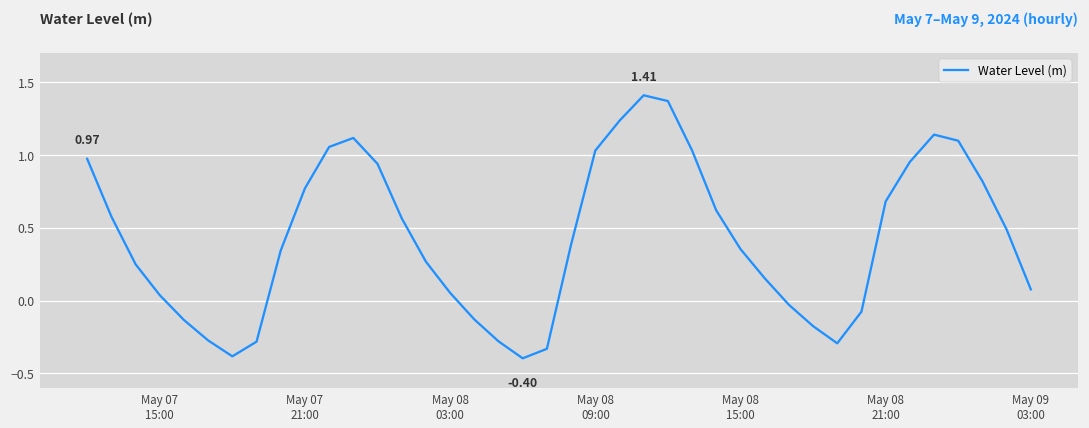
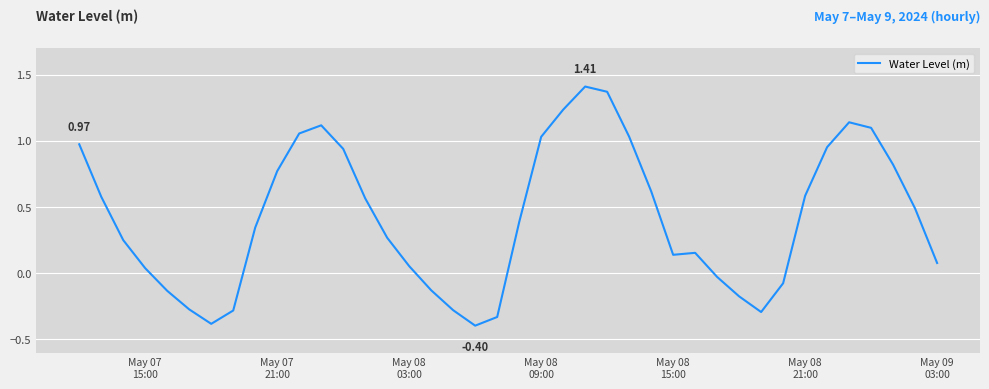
  {
    "May 07 15:00": 0.04,
    "May 07 21:00": 0.77,
    "May 08 03:00": 0.05,
    "May 08 09:00": 1.03,
-   "May 08 15:00": 0.35,
-   "May 08 21:00": 0.68,
+   "May 08 15:00": 0.14,
+   "May 08 21:00": 0.58,
    "May 09 03:00": 0.08
  }
